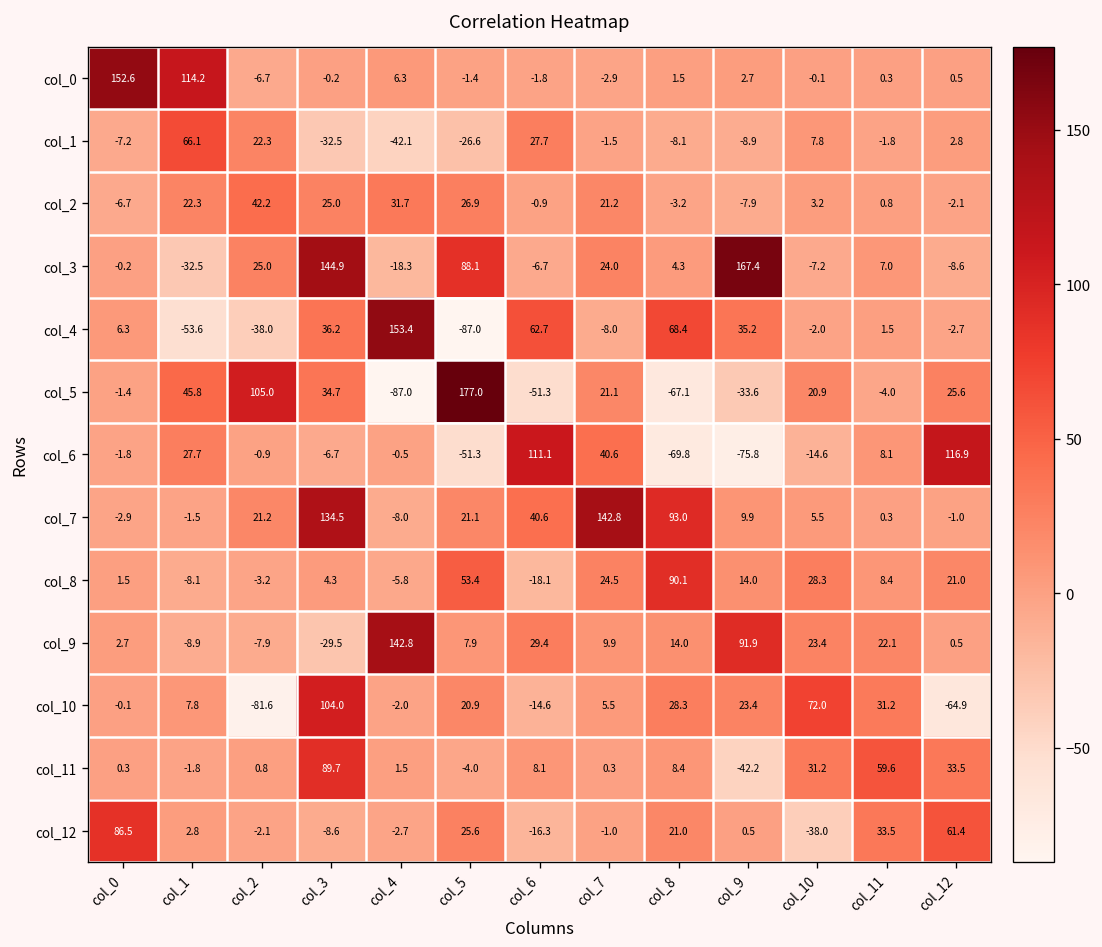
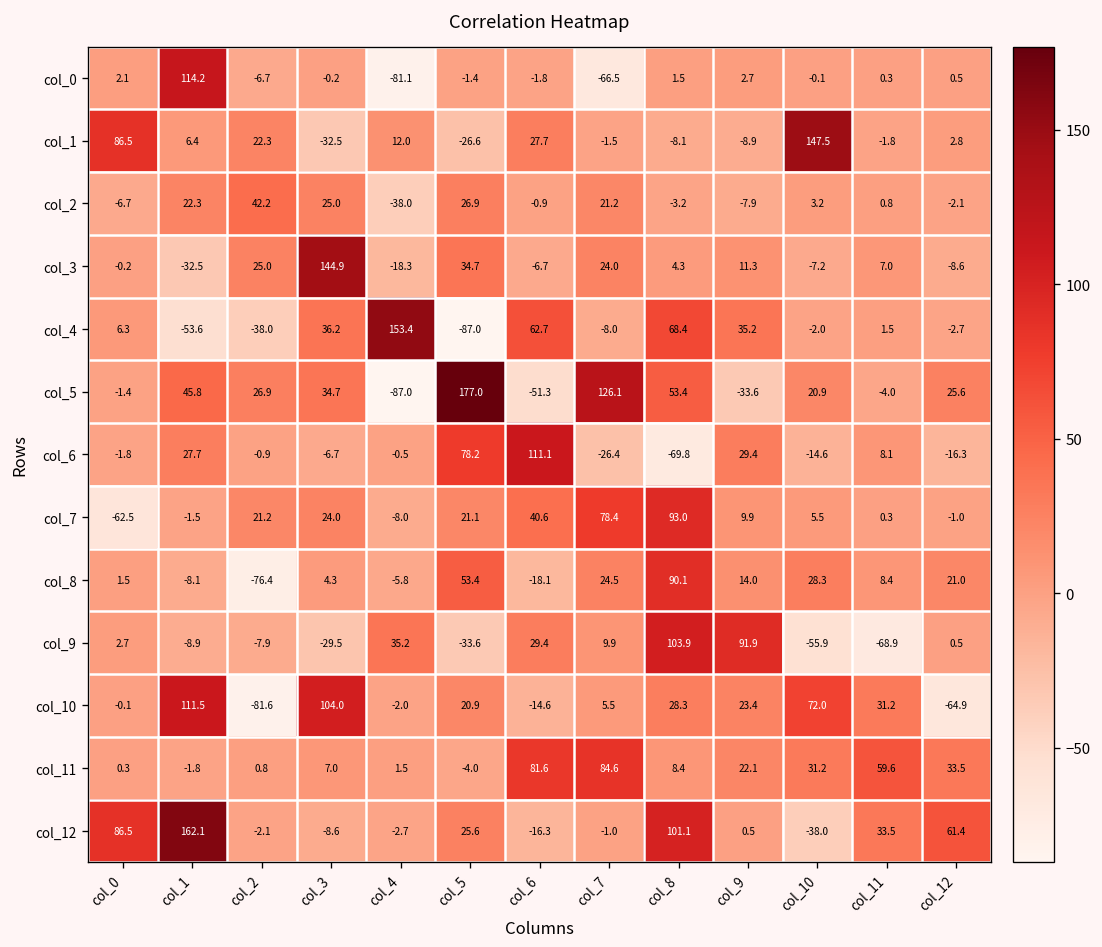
  {
    "col_0": {
-     "col_0": 152.6,
+     "col_0": 2.1,
      "col_1": 114.2,
      "col_2": -6.7,
      "col_3": -0.2,
-     "col_4": 6.3,
+     "col_4": -81.1,
      "col_5": -1.4,
      "col_6": -1.8,
-     "col_7": -2.9,
+     "col_7": -66.5,
      "col_8": 1.5,
      "col_9": 2.7,
      "col_10": -0.1,
      "col_11": 0.3,
      "col_12": 0.5
    },
    "col_1": {
-     "col_0": -7.2,
-     "col_1": 66.1,
+     "col_0": 86.5,
+     "col_1": 6.4,
      "col_2": 22.3,
      "col_3": -32.5,
-     "col_4": -42.1,
+     "col_4": 12.0,
      "col_5": -26.6,
      "col_6": 27.7,
      "col_7": -1.5,
      "col_8": -8.1,
      "col_9": -8.9,
-     "col_10": 7.8,
+     "col_10": 147.5,
      "col_11": -1.8,
      "col_12": 2.8
    },
    "col_2": {
      "col_0": -6.7,
      "col_1": 22.3,
      "col_2": 42.2,
      "col_3": 25.0,
-     "col_4": 31.7,
+     "col_4": -38.0,
      "col_5": 26.9,
      "col_6": -0.9,
      "col_7": 21.2,
      "col_8": -3.2,
      "col_9": -7.9,
      "col_10": 3.2,
      "col_11": 0.8,
      "col_12": -2.1
    },
    "col_3": {
      "col_0": -0.2,
      "col_1": -32.5,
      "col_2": 25.0,
      "col_3": 144.9,
      "col_4": -18.3,
-     "col_5": 88.1,
+     "col_5": 34.7,
      "col_6": -6.7,
      "col_7": 24.0,
      "col_8": 4.3,
-     "col_9": 167.4,
+     "col_9": 11.3,
      "col_10": -7.2,
      "col_11": 7.0,
      "col_12": -8.6
    },
    "col_4": {
      "col_0": 6.3,
      "col_1": -53.6,
      "col_2": -38.0,
      "col_3": 36.2,
      "col_4": 153.4,
      "col_5": -87.0,
      "col_6": 62.7,
      "col_7": -8.0,
      "col_8": 68.4,
      "col_9": 35.2,
      "col_10": -2.0,
      "col_11": 1.5,
      "col_12": -2.7
    },
    "col_5": {
      "col_0": -1.4,
      "col_1": 45.8,
-     "col_2": 105.0,
+     "col_2": 26.9,
      "col_3": 34.7,
      "col_4": -87.0,
      "col_5": 177.0,
      "col_6": -51.3,
-     "col_7": 21.1,
-     "col_8": -67.1,
+     "col_7": 126.1,
+     "col_8": 53.4,
      "col_9": -33.6,
      "col_10": 20.9,
      "col_11": -4.0,
      "col_12": 25.6
    },
    "col_6": {
      "col_0": -1.8,
      "col_1": 27.7,
      "col_2": -0.9,
      "col_3": -6.7,
      "col_4": -0.5,
-     "col_5": -51.3,
+     "col_5": 78.2,
      "col_6": 111.1,
-     "col_7": 40.6,
+     "col_7": -26.4,
      "col_8": -69.8,
-     "col_9": -75.8,
+     "col_9": 29.4,
      "col_10": -14.6,
      "col_11": 8.1,
-     "col_12": 116.9
+     "col_12": -16.3
    },
    "col_7": {
-     "col_0": -2.9,
+     "col_0": -62.5,
      "col_1": -1.5,
      "col_2": 21.2,
-     "col_3": 134.5,
+     "col_3": 24.0,
      "col_4": -8.0,
      "col_5": 21.1,
      "col_6": 40.6,
-     "col_7": 142.8,
+     "col_7": 78.4,
      "col_8": 93.0,
      "col_9": 9.9,
      "col_10": 5.5,
      "col_11": 0.3,
      "col_12": -1.0
    },
    "col_8": {
      "col_0": 1.5,
      "col_1": -8.1,
-     "col_2": -3.2,
+     "col_2": -76.4,
      "col_3": 4.3,
      "col_4": -5.8,
      "col_5": 53.4,
      "col_6": -18.1,
      "col_7": 24.5,
      "col_8": 90.1,
      "col_9": 14.0,
      "col_10": 28.3,
      "col_11": 8.4,
      "col_12": 21.0
    },
    "col_9": {
      "col_0": 2.7,
      "col_1": -8.9,
      "col_2": -7.9,
      "col_3": -29.5,
-     "col_4": 142.8,
-     "col_5": 7.9,
+     "col_4": 35.2,
+     "col_5": -33.6,
      "col_6": 29.4,
      "col_7": 9.9,
-     "col_8": 14.0,
+     "col_8": 103.9,
      "col_9": 91.9,
-     "col_10": 23.4,
-     "col_11": 22.1,
+     "col_10": -55.9,
+     "col_11": -68.9,
      "col_12": 0.5
    },
    "col_10": {
      "col_0": -0.1,
-     "col_1": 7.8,
+     "col_1": 111.5,
      "col_2": -81.6,
      "col_3": 104.0,
      "col_4": -2.0,
      "col_5": 20.9,
      "col_6": -14.6,
      "col_7": 5.5,
      "col_8": 28.3,
      "col_9": 23.4,
      "col_10": 72.0,
      "col_11": 31.2,
      "col_12": -64.9
    },
    "col_11": {
      "col_0": 0.3,
      "col_1": -1.8,
      "col_2": 0.8,
-     "col_3": 89.7,
+     "col_3": 7.0,
      "col_4": 1.5,
      "col_5": -4.0,
-     "col_6": 8.1,
-     "col_7": 0.3,
+     "col_6": 81.6,
+     "col_7": 84.6,
      "col_8": 8.4,
-     "col_9": -42.2,
+     "col_9": 22.1,
      "col_10": 31.2,
      "col_11": 59.6,
      "col_12": 33.5
    },
    "col_12": {
      "col_0": 86.5,
-     "col_1": 2.8,
+     "col_1": 162.1,
      "col_2": -2.1,
      "col_3": -8.6,
      "col_4": -2.7,
      "col_5": 25.6,
      "col_6": -16.3,
      "col_7": -1.0,
-     "col_8": 21.0,
+     "col_8": 101.1,
      "col_9": 0.5,
      "col_10": -38.0,
      "col_11": 33.5,
      "col_12": 61.4
    }
  }
